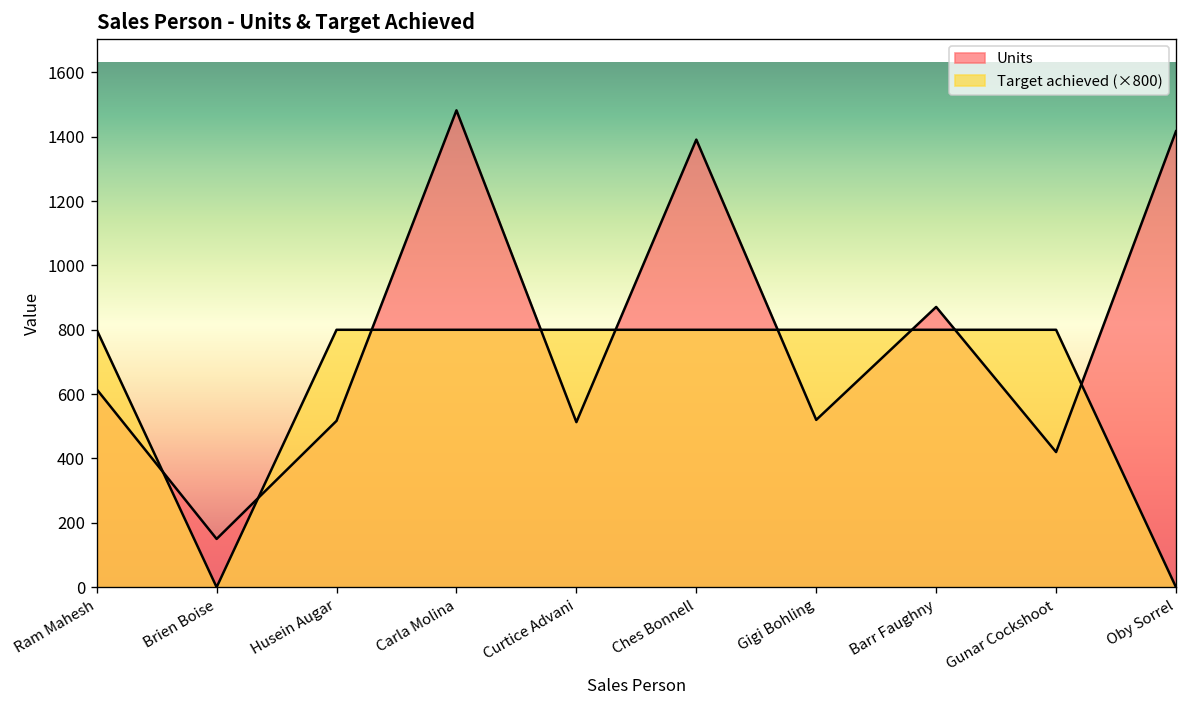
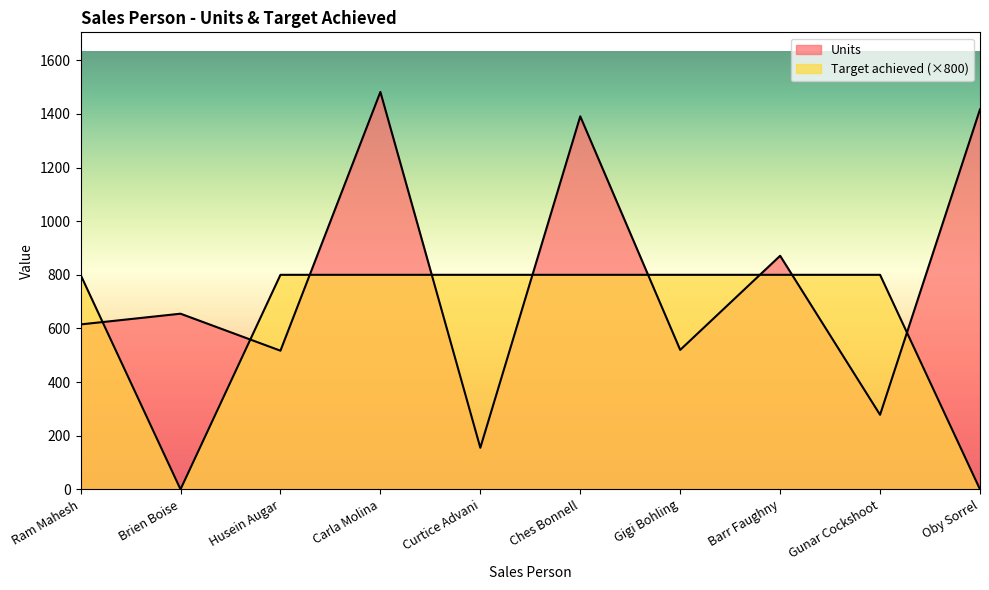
  {
    "Units": {
      "Ram Mahesh": 620,
-     "Brien Boise": 150,
+     "Brien Boise": 660,
      "Husein Augar": 520,
      "Carla Molina": 1480,
-     "Curtice Advani": 510,
+     "Curtice Advani": 160,
      "Ches Bonnell": 1390,
      "Gigi Bohling": 520,
      "Barr Faughny": 870,
-     "Gunar Cockshoot": 420,
+     "Gunar Cockshoot": 280,
      "Oby Sorrel": 1420
    },
    "Target achieved (×800)": {
      "Ram Mahesh": 800,
      "Brien Boise": 0,
      "Husein Augar": 800,
      "Carla Molina": 800,
      "Curtice Advani": 800,
      "Ches Bonnell": 800,
      "Gigi Bohling": 800,
      "Barr Faughny": 800,
      "Gunar Cockshoot": 800,
      "Oby Sorrel": 0
    }
  }
